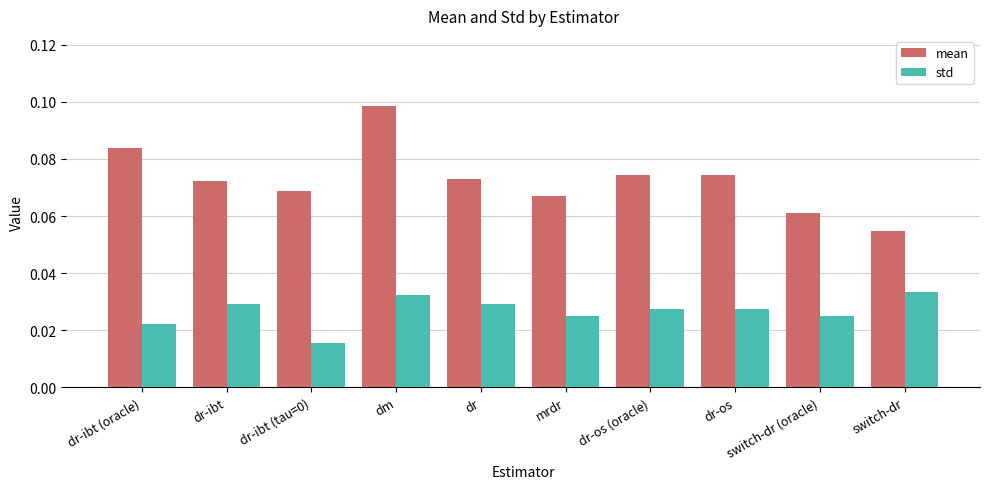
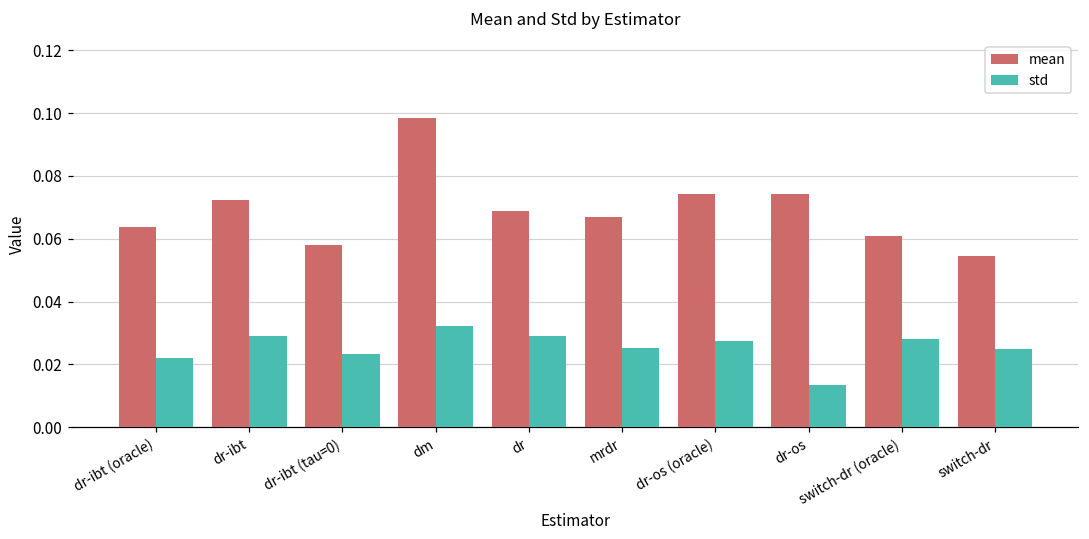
  {
    "mean": {
-     "dr-ibt (oracle)": 0.084,
+     "dr-ibt (oracle)": 0.064,
      "dr-ibt": 0.072,
-     "dr-ibt (tau=0)": 0.069,
+     "dr-ibt (tau=0)": 0.058,
      "dm": 0.098,
-     "dr": 0.073,
+     "dr": 0.069,
      "mrdr": 0.067,
      "dr-os (oracle)": 0.074,
      "dr-os": 0.074,
      "switch-dr (oracle)": 0.061,
      "switch-dr": 0.055
    },
    "std": {
      "dr-ibt (oracle)": 0.022,
      "dr-ibt": 0.029,
-     "dr-ibt (tau=0)": 0.016,
+     "dr-ibt (tau=0)": 0.023,
      "dm": 0.032,
      "dr": 0.029,
      "mrdr": 0.025,
      "dr-os (oracle)": 0.027,
-     "dr-os": 0.027,
-     "switch-dr (oracle)": 0.025,
-     "switch-dr": 0.033
+     "dr-os": 0.014,
+     "switch-dr (oracle)": 0.028,
+     "switch-dr": 0.025
    }
  }
